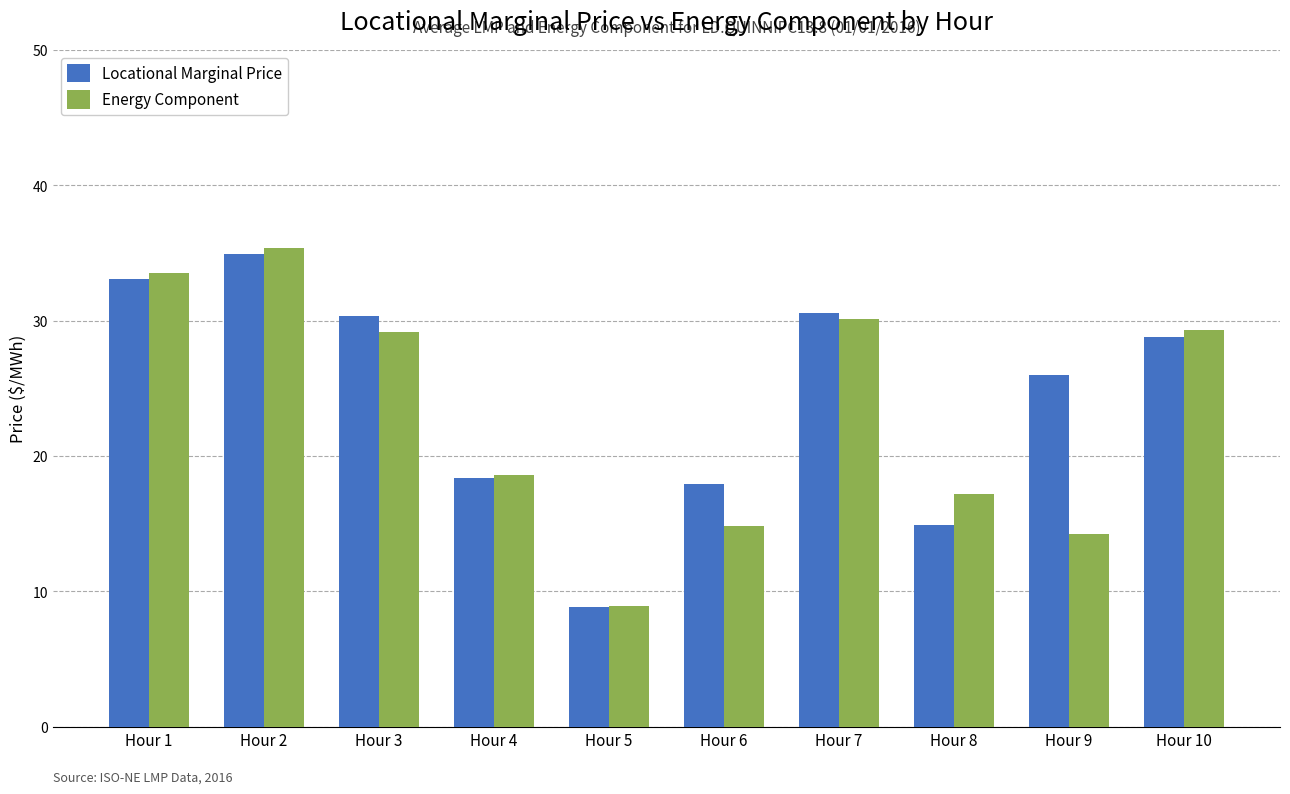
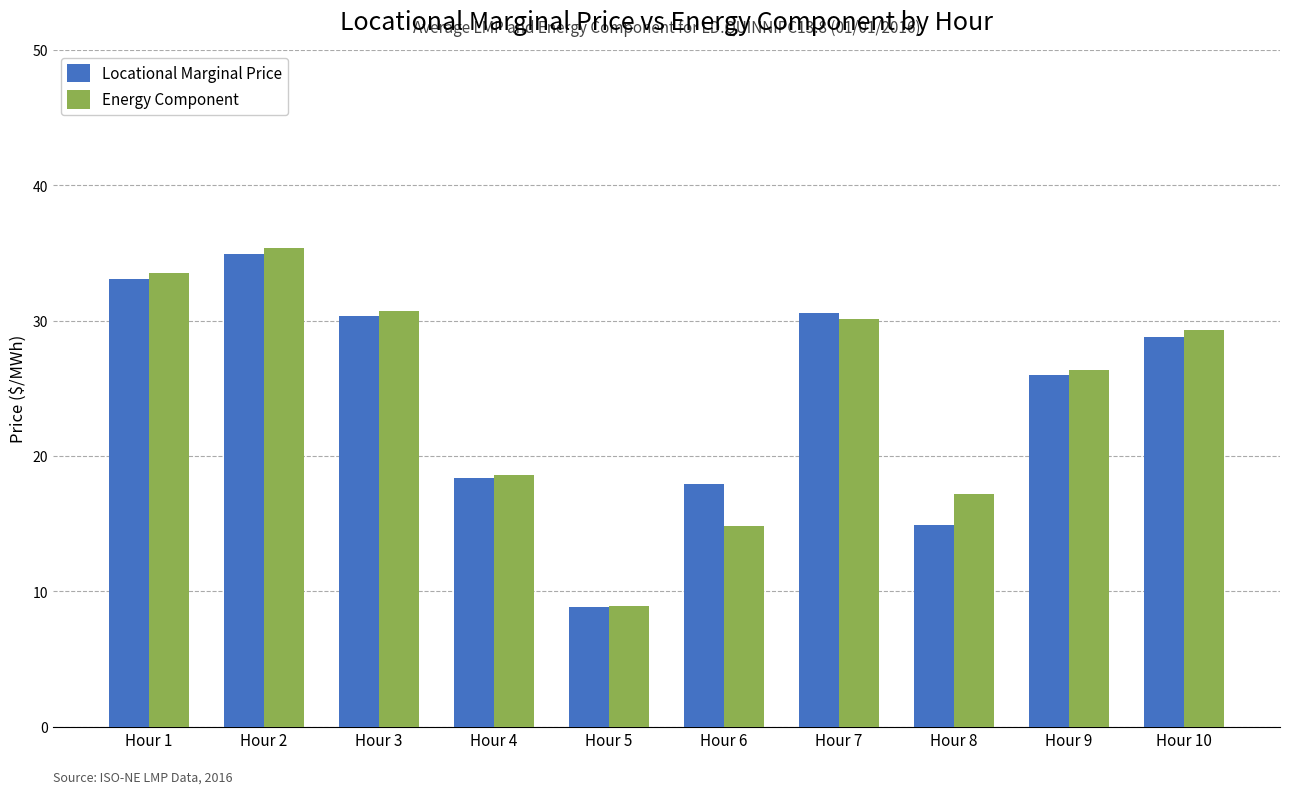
  {
    "Locational Marginal Price": {
      "Hour 1": 33.1,
      "Hour 2": 35.0,
      "Hour 3": 30.4,
      "Hour 4": 18.4,
      "Hour 5": 8.9,
      "Hour 6": 17.9,
      "Hour 7": 30.6,
      "Hour 8": 14.9,
      "Hour 9": 26.0,
      "Hour 10": 28.8
    },
    "Energy Component": {
      "Hour 1": 33.5,
      "Hour 2": 35.4,
-     "Hour 3": 29.1,
+     "Hour 3": 30.7,
      "Hour 4": 18.6,
      "Hour 5": 8.9,
      "Hour 6": 14.9,
      "Hour 7": 30.2,
      "Hour 8": 17.2,
-     "Hour 9": 14.2,
+     "Hour 9": 26.4,
      "Hour 10": 29.3
    }
  }
